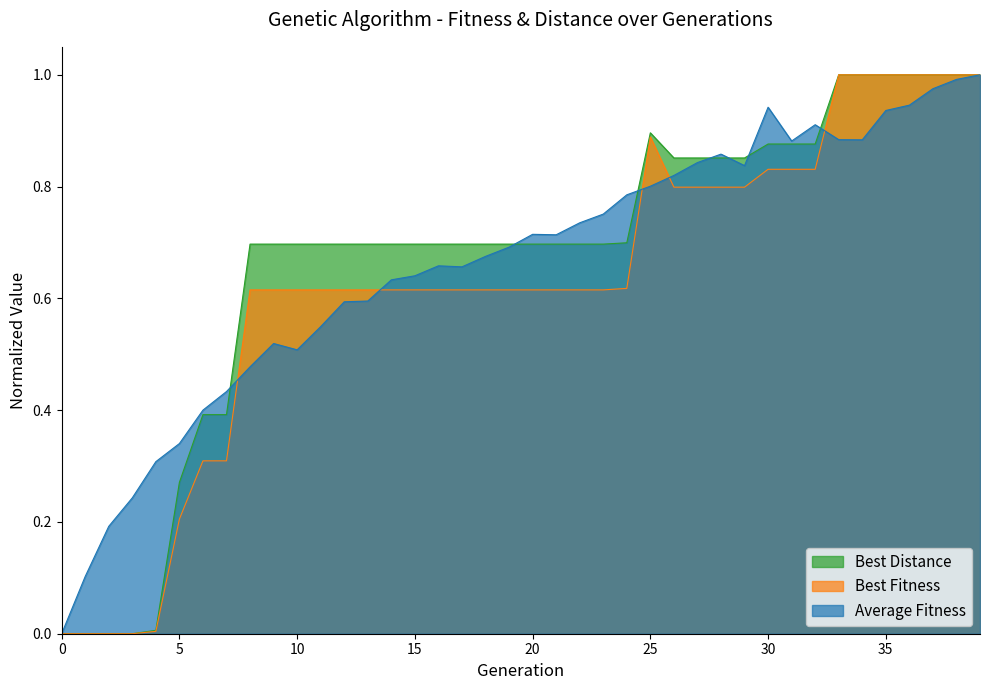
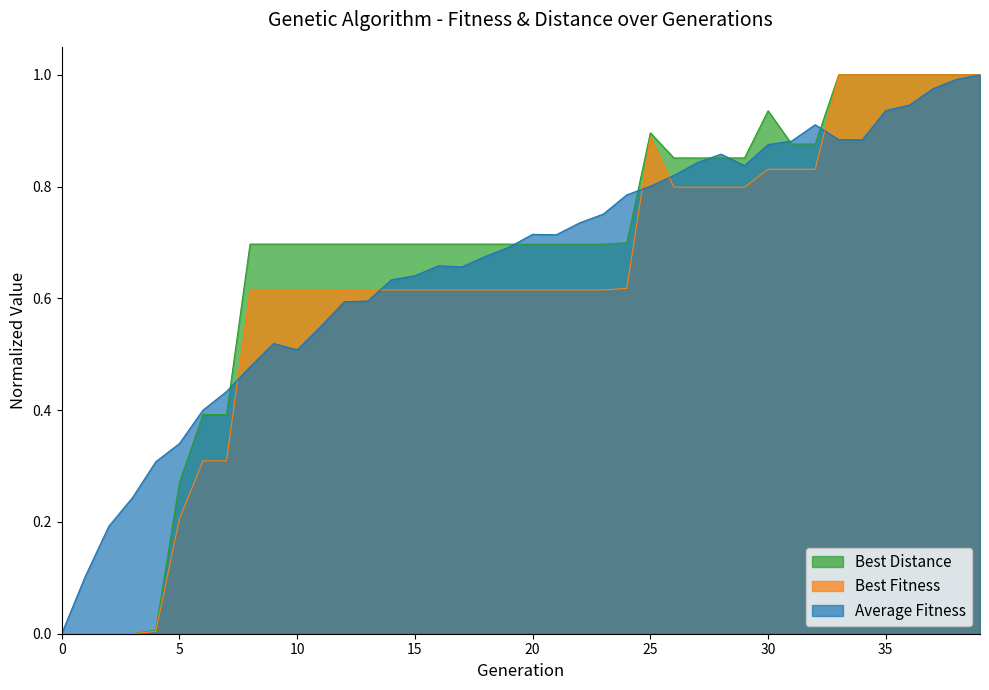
  {
    "Best Distance": {
      "5": 0.27,
      "10": 0.70,
      "15": 0.70,
      "20": 0.70,
      "25": 0.90,
-     "30": 0.88
+     "30": 0.94
    },
    "Best Fitness": {
      "5": 0.21,
      "10": 0.62,
      "15": 0.62,
      "20": 0.62,
      "25": 0.89,
      "30": 0.83
    },
    "Average Fitness": {
      "5": 0.34,
      "10": 0.51,
      "15": 0.64,
      "20": 0.71,
      "25": 0.80,
-     "30": 0.94,
+     "30": 0.88,
      "35": 0.94
    }
  }
